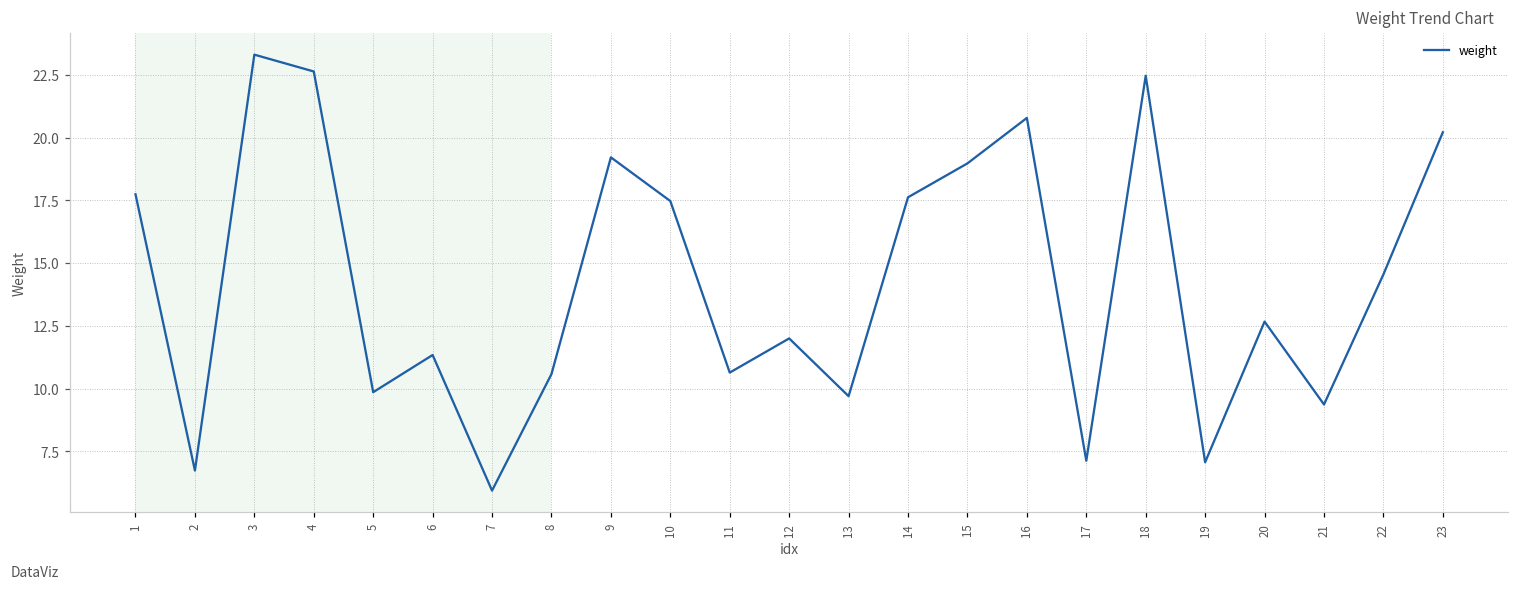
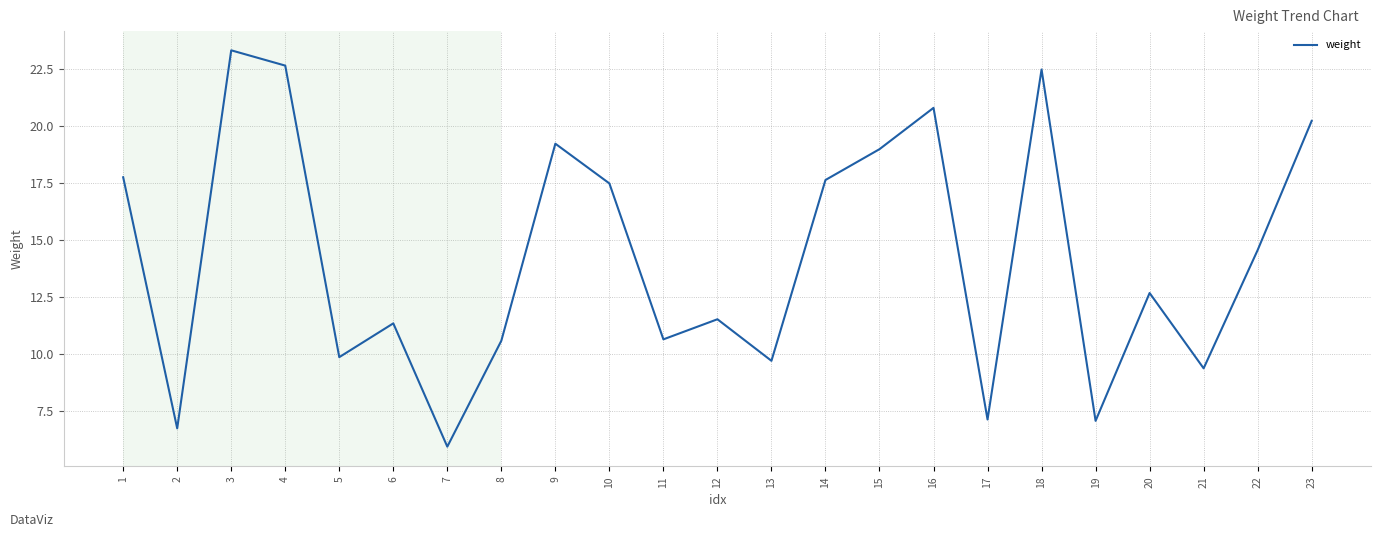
  {
    "1": 17.7,
    "2": 6.7,
    "3": 23.3,
    "4": 22.6,
    "5": 9.9,
    "6": 11.3,
    "7": 5.9,
    "8": 10.6,
    "9": 19.2,
    "10": 17.5,
    "11": 10.6,
-   "12": 12.0,
+   "12": 11.5,
    "13": 9.7,
    "14": 17.6,
    "15": 19.0,
    "16": 20.8,
    "17": 7.1,
    "18": 22.5,
    "19": 7.1,
    "20": 12.7,
    "21": 9.4,
    "22": 14.6,
    "23": 20.2
  }
